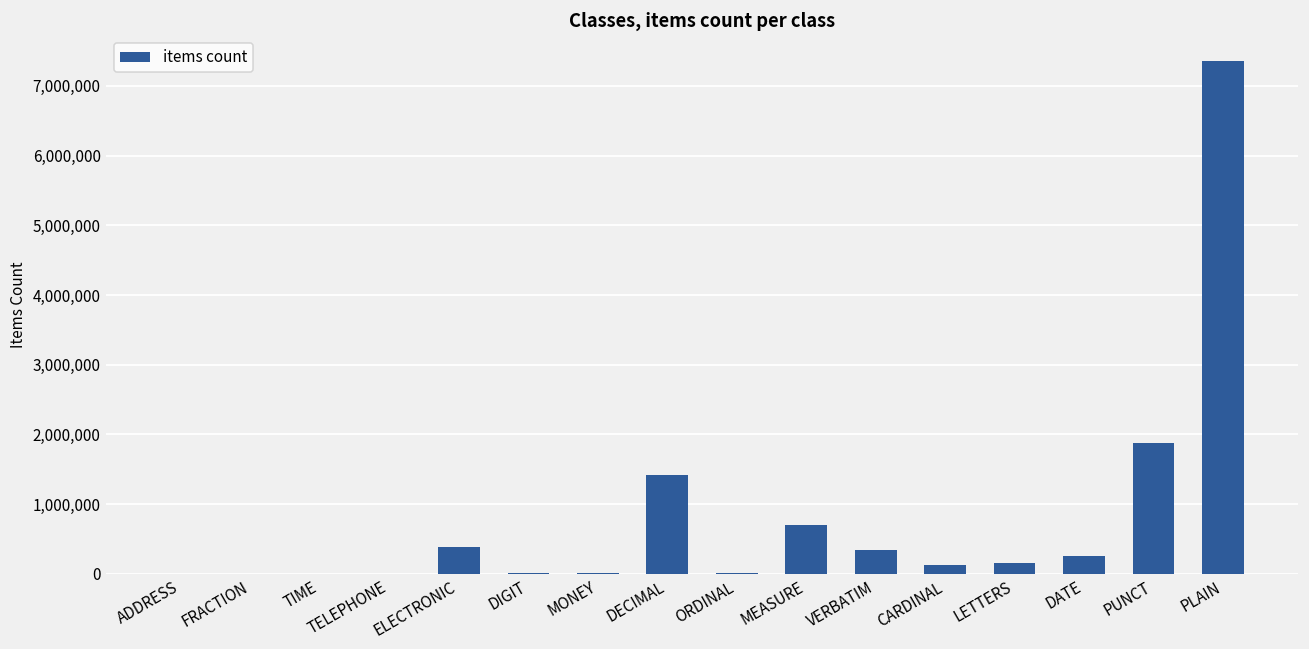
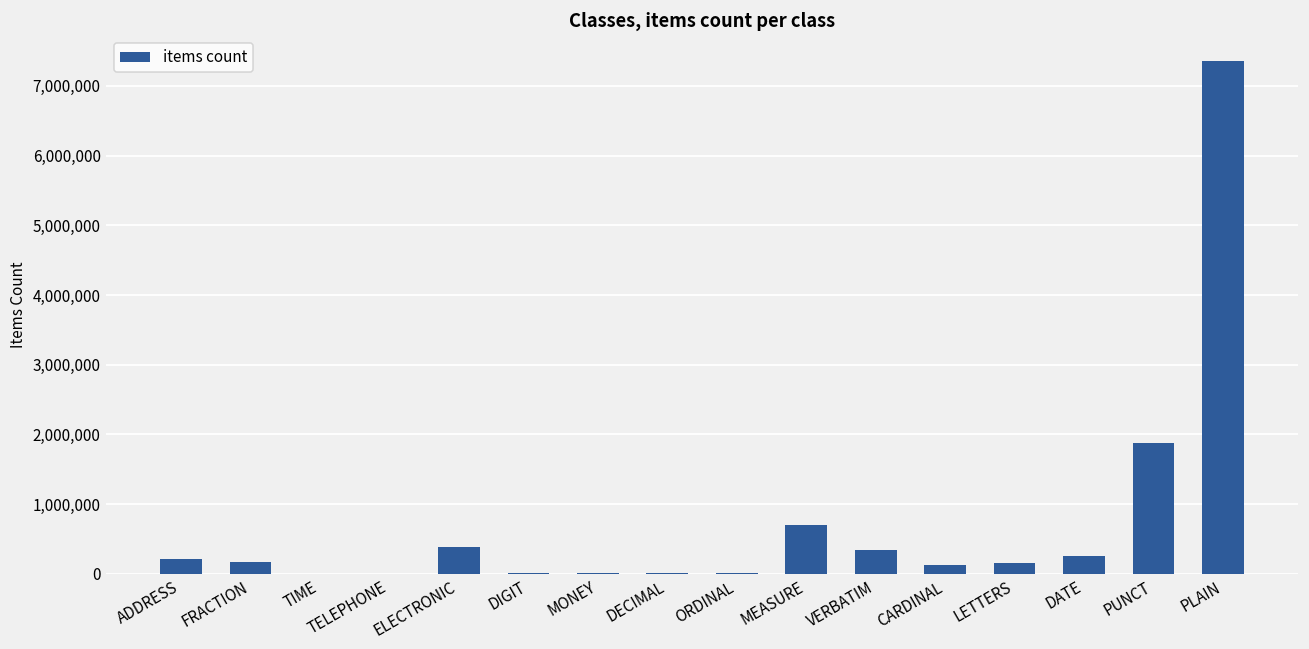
  {
-   "ADDRESS": "0",
-   "FRACTION": "0",
+   "ADDRESS": "200,000",
+   "FRACTION": "200,000",
    "ELECTRONIC": "400,000",
-   "DECIMAL": "1,400,000",
+   "DECIMAL": "0",
    "MEASURE": "700,000",
    "VERBATIM": "300,000",
    "CARDINAL": "100,000",
    "LETTERS": "200,000",
    "DATE": "300,000",
    "PUNCT": "1,900,000",
    "PLAIN": "7,400,000"
  }
